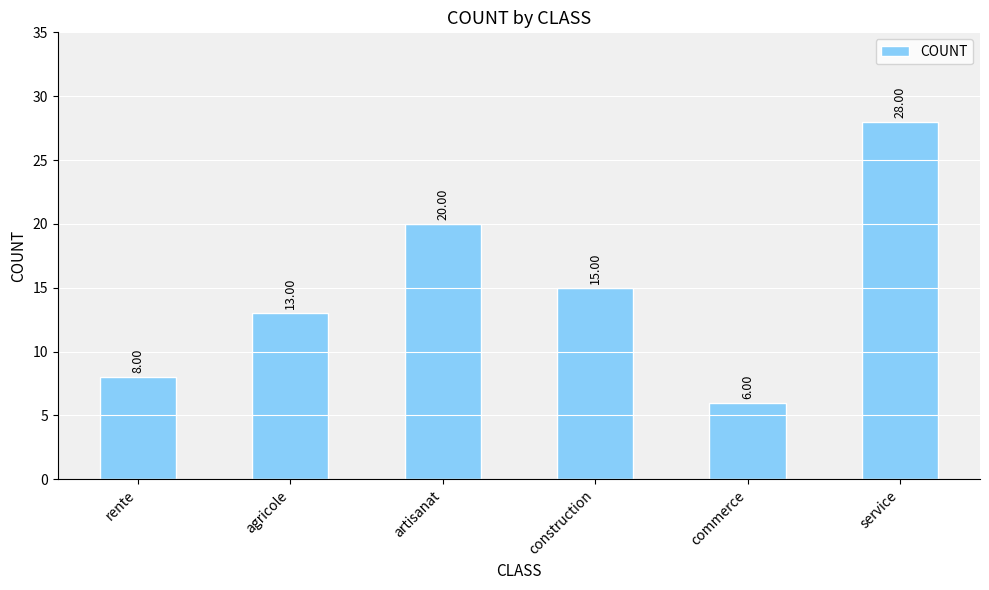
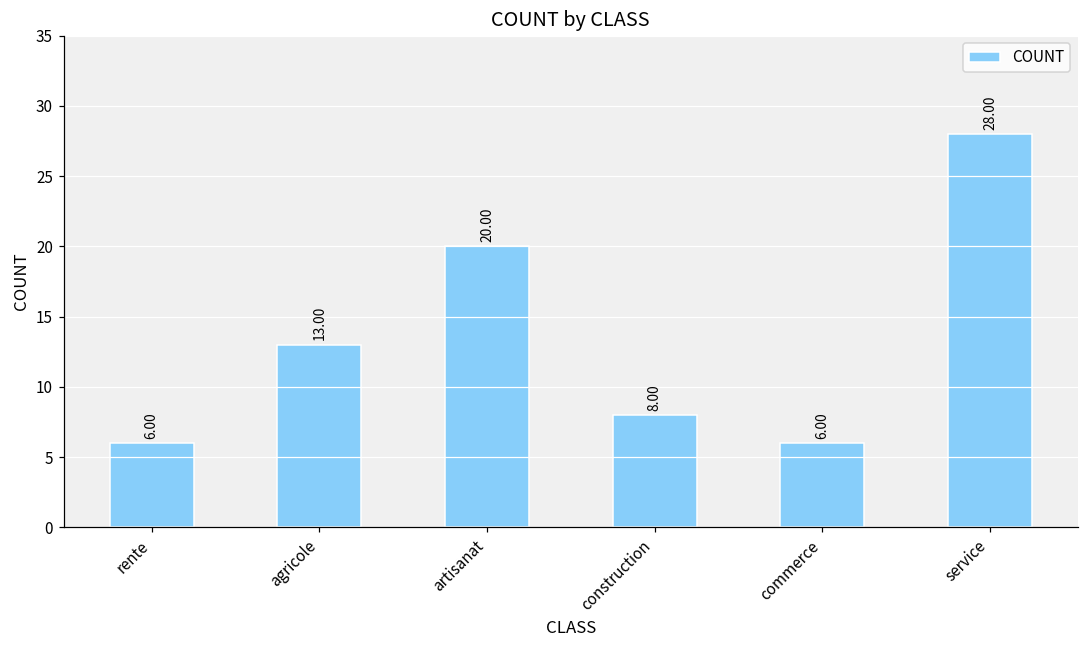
  {
-   "rente": 8.00,
+   "rente": 6.00,
    "agricole": 13.00,
    "artisanat": 20.00,
-   "construction": 15.00,
+   "construction": 8.00,
    "commerce": 6.00,
    "service": 28.00
  }
